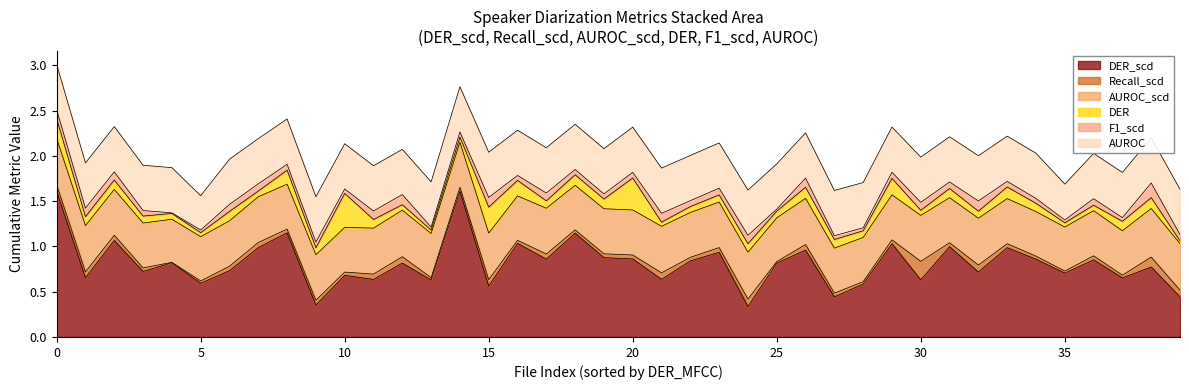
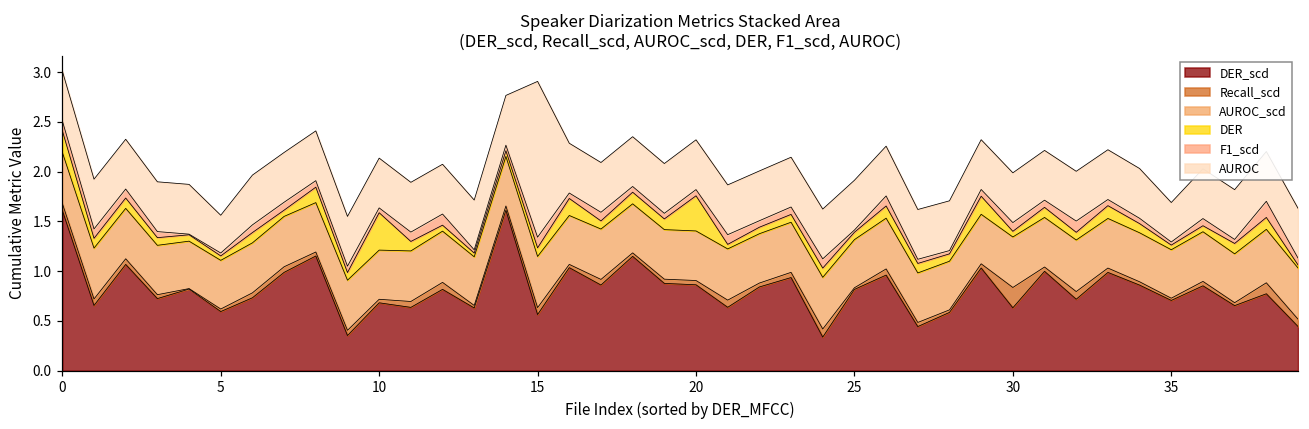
  {
    "DER_scd": {
      "0": 1.6,
      "10": 0.7,
      "15": 0.6,
      "20": 0.9,
      "30": 0.6
    },
    "Recall_scd": {
      "0": 0.1,
      "10": 0.0,
      "15": 0.1,
      "20": 0.0,
      "30": 0.2
    },
    "DER": {
      "0": 0.2,
      "5": 0.0,
      "10": 0.4,
-     "15": 0.3,
+     "15": 0.1,
      "20": 0.4,
      "30": 0.1,
      "35": 0.0
    },
    "AUROC": {
      "0": 0.5,
      "5": 0.4,
      "10": 0.5,
-     "15": 0.5,
+     "15": 1.6,
      "20": 0.5,
      "25": 0.5,
      "30": 0.5,
      "35": 0.4
    }
  }
